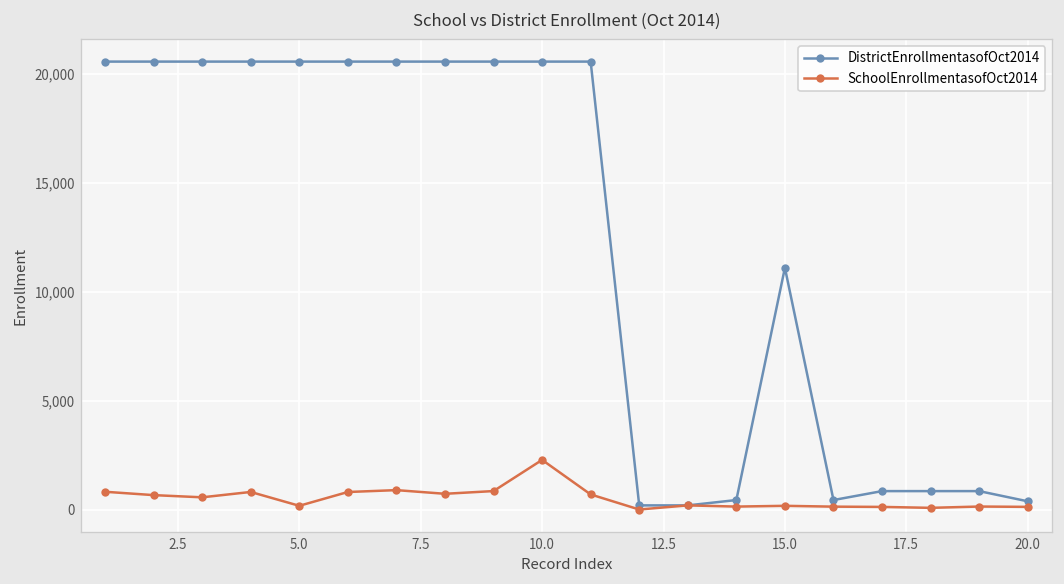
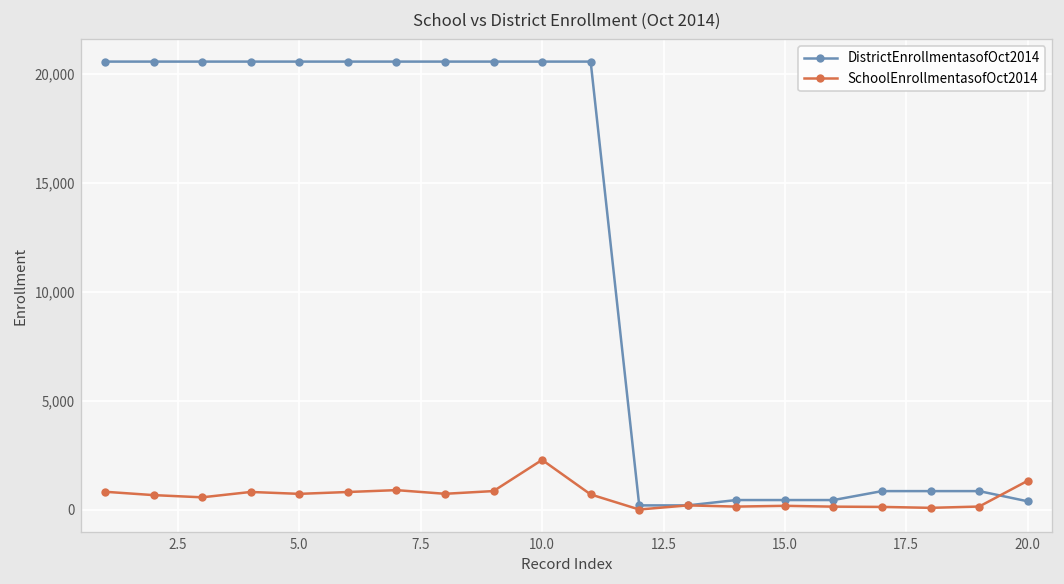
  {
    "DistrictEnrollmentasofOct2014": {
      "5.0": "20,600",
      "10.0": "20,600",
-     "15.0": "11,100",
+     "15.0": "400",
      "20.0": "400"
    },
    "SchoolEnrollmentasofOct2014": {
-     "5.0": "200",
+     "5.0": "700",
      "10.0": "2,300",
      "15.0": "200",
-     "20.0": "100"
+     "20.0": "1,300"
    }
  }
